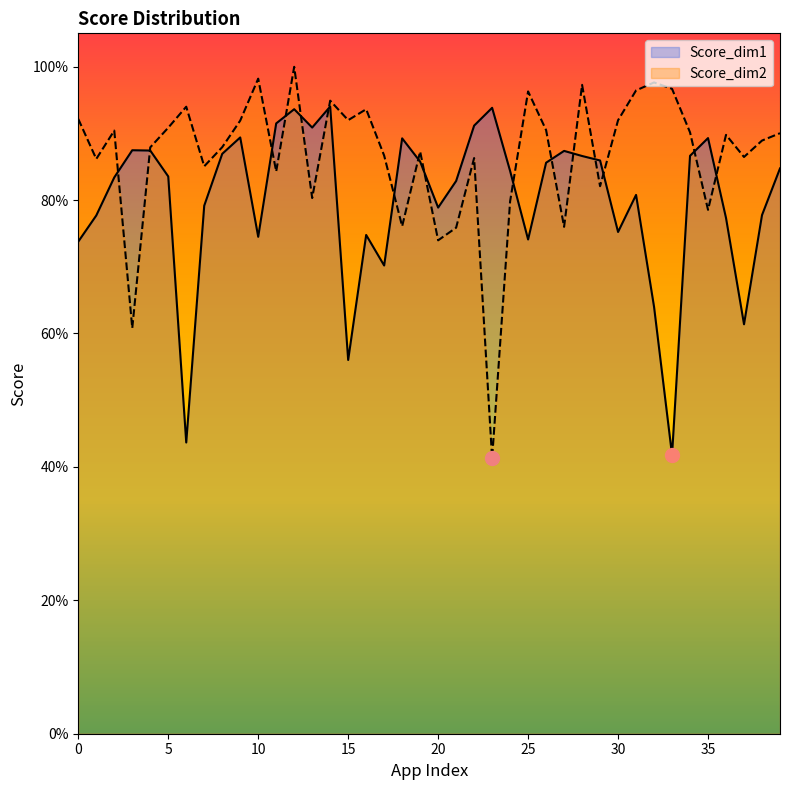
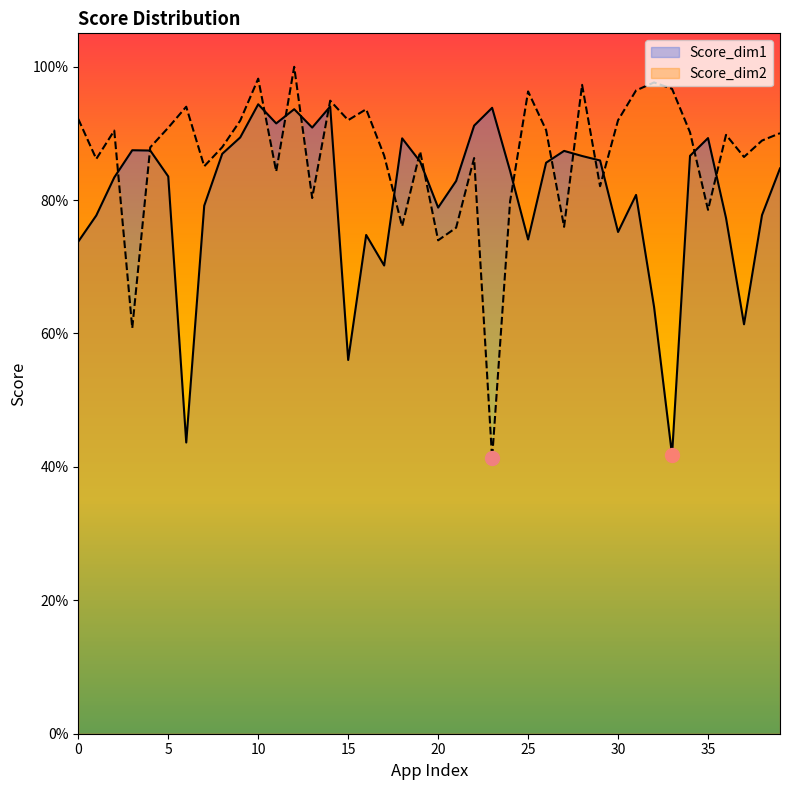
  {
    "Score_dim1": {
      "0": "74%",
      "5": "84%",
-     "10": "74%",
+     "10": "94%",
      "15": "56%",
      "20": "79%",
      "25": "74%",
      "30": "75%",
      "35": "89%"
    },
    "Score_dim2": {
      "0": "92%",
      "5": "91%",
      "10": "98%",
      "15": "92%",
      "20": "74%",
      "25": "96%",
      "30": "92%",
      "35": "79%"
    }
  }
